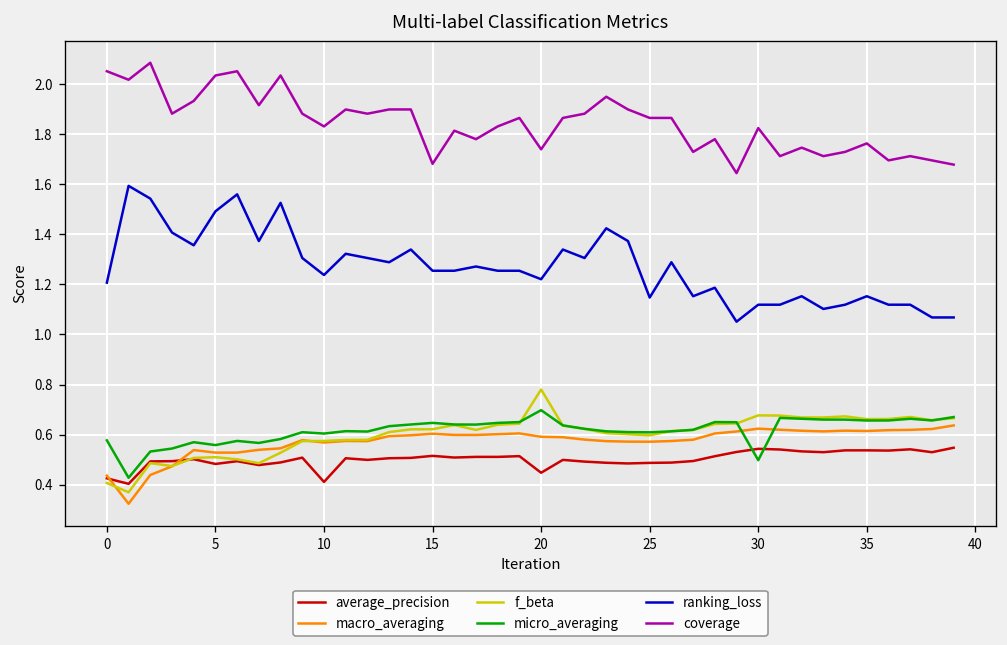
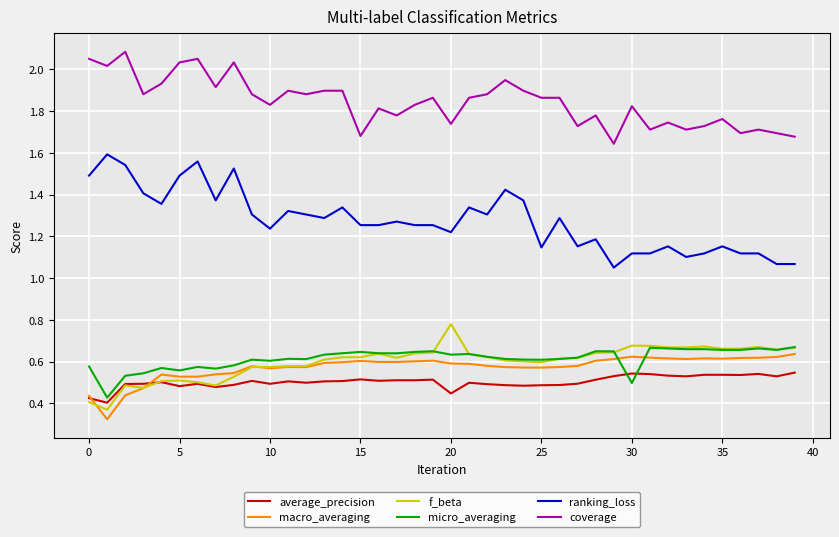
  {
    "average_precision": {
      "5": 0.48,
-     "10": 0.41,
+     "10": 0.49,
      "15": 0.52,
      "20": 0.45,
      "25": 0.49,
      "30": 0.54,
      "35": 0.54
    },
    "macro_averaging": {
      "5": 0.53,
      "15": 0.60,
      "20": 0.59,
      "25": 0.57,
      "30": 0.62,
      "35": 0.61
    },
    "f_beta": {
      "0": 0.41,
      "5": 0.51,
      "15": 0.62,
      "20": 0.78,
      "30": 0.68
    },
    "micro_averaging": {
      "0": 0.58,
      "5": 0.56,
      "10": 0.60,
      "15": 0.65,
-     "20": 0.70,
+     "20": 0.63,
      "30": 0.50
    },
    "ranking_loss": {
-     "0": 1.21,
+     "0": 1.49,
      "5": 1.49,
      "10": 1.24,
      "15": 1.25,
      "20": 1.22,
      "25": 1.15,
      "30": 1.12,
      "35": 1.15
    },
    "coverage": {
      "0": 2.05,
      "5": 2.03,
      "10": 1.83,
      "15": 1.68,
      "20": 1.74,
      "25": 1.86,
      "30": 1.82,
      "35": 1.76
    }
  }
